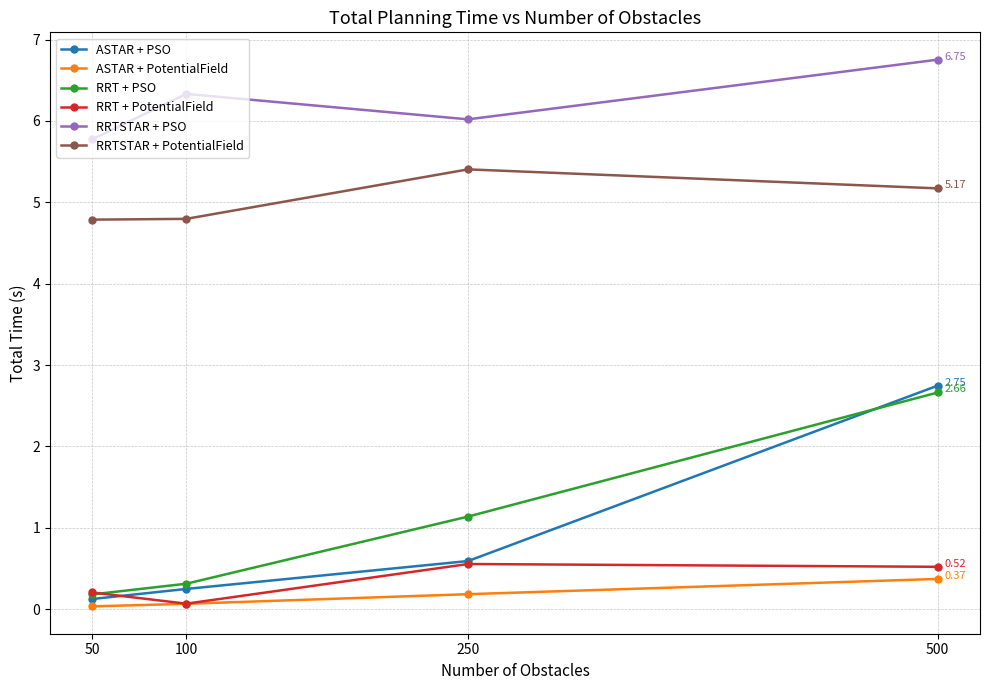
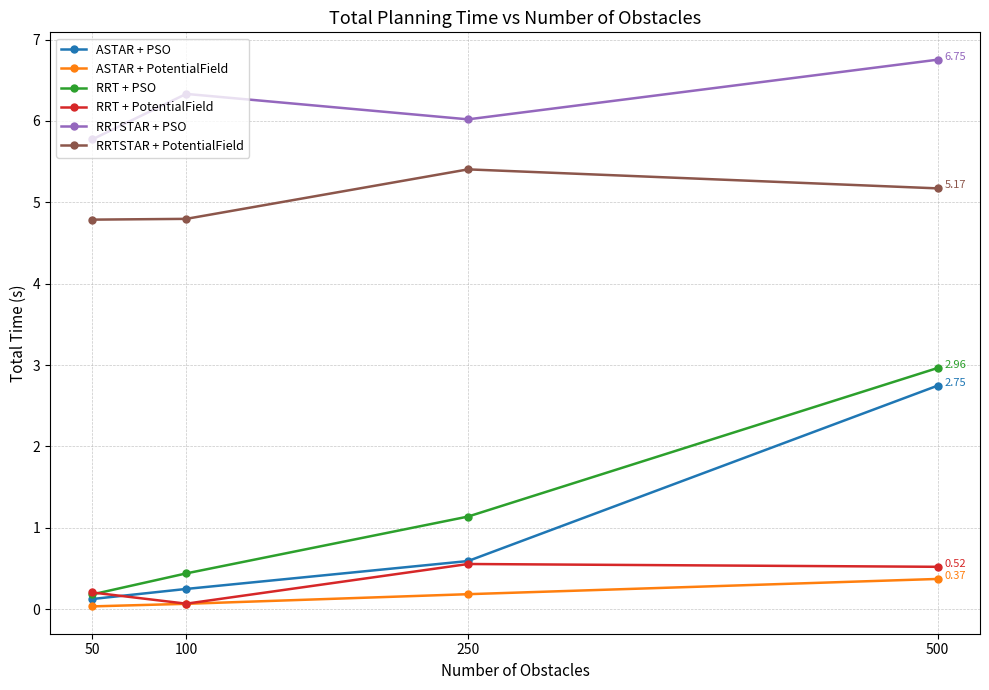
  {
    "ASTAR + PSO": {
      "50": 0.1,
      "100": 0.2,
      "250": 0.6
    },
    "ASTAR + PotentialField": {
      "500": 0.37
    },
    "RRT + PSO": {
-     "100": 0.3,
-     "500": 2.66
+     "100": 0.4,
+     "500": 2.96
    },
    "RRT + PotentialField": {
      "500": 0.52
    },
    "RRTSTAR + PSO": {
      "500": 6.75
    },
    "RRTSTAR + PotentialField": {
      "500": 5.17
    }
  }
